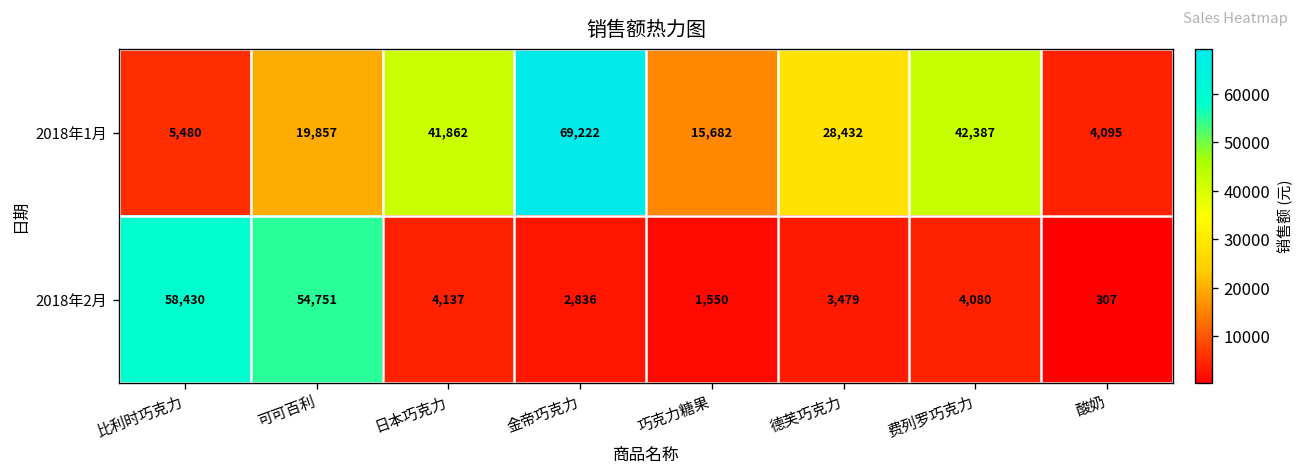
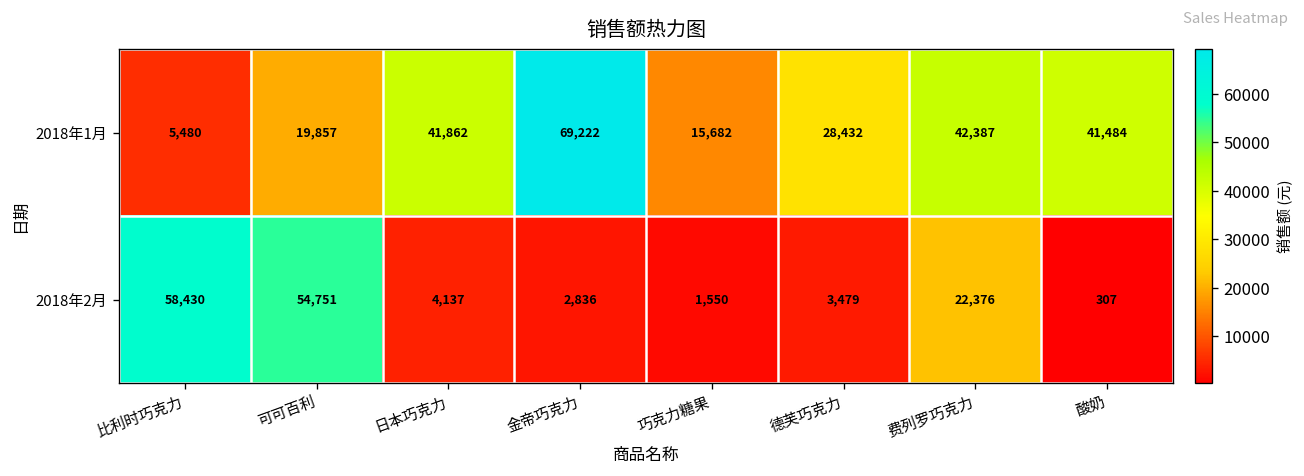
  {
    "2018年1月": {
      "比利时巧克力": "5,480",
      "可可百利": "19,857",
      "日本巧克力": "41,862",
      "金帝巧克力": "69,222",
      "巧克力糖果": "15,682",
      "德芙巧克力": "28,432",
      "费列罗巧克力": "42,387",
-     "酸奶": "4,095"
+     "酸奶": "41,484"
    },
    "2018年2月": {
      "比利时巧克力": "58,430",
      "可可百利": "54,751",
      "日本巧克力": "4,137",
      "金帝巧克力": "2,836",
      "巧克力糖果": "1,550",
      "德芙巧克力": "3,479",
-     "费列罗巧克力": "4,080",
+     "费列罗巧克力": "22,376",
      "酸奶": "307"
    }
  }
